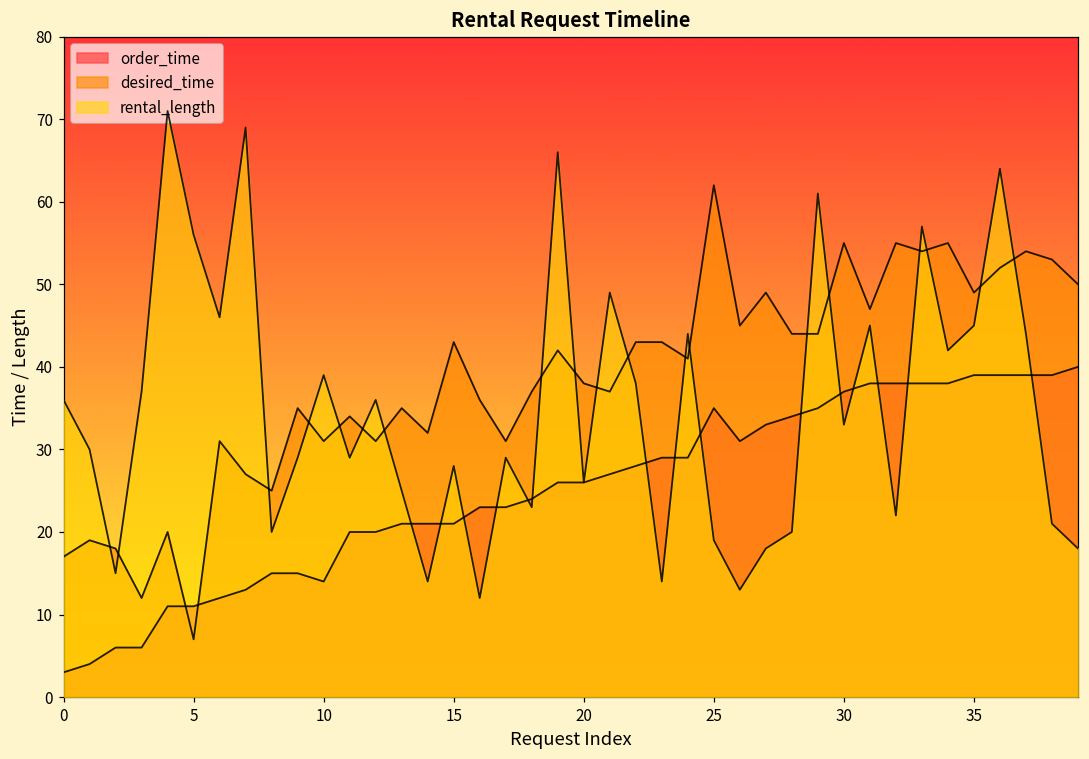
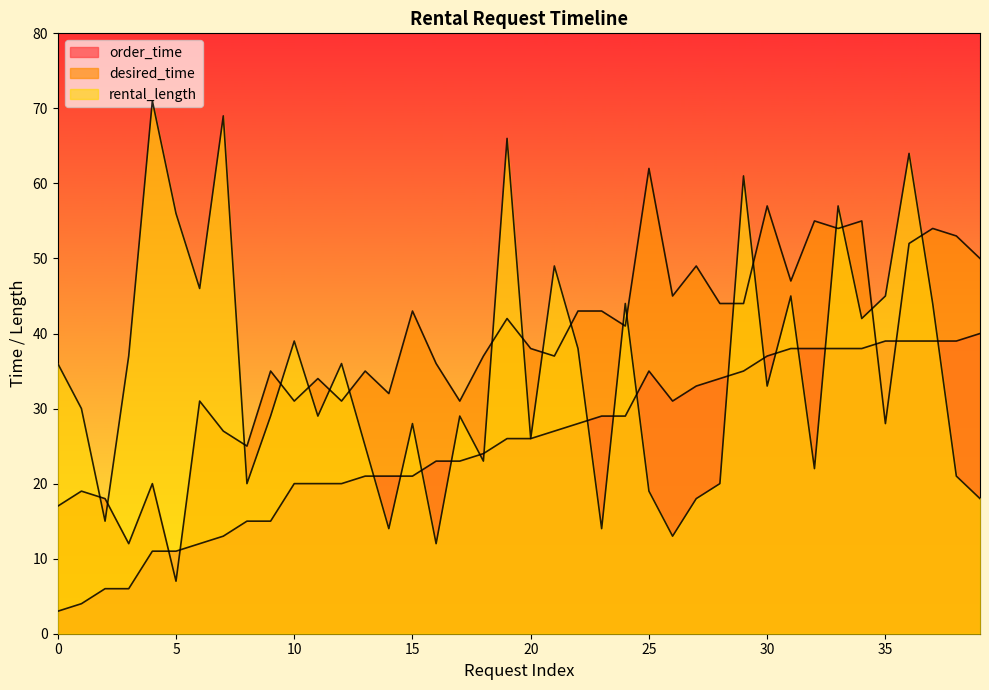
  {
    "order_time": {
      "0": 3,
      "5": 11,
-     "10": 14,
+     "10": 20,
      "15": 21,
      "25": 35,
      "30": 37,
      "35": 39
    },
    "desired_time": {
      "0": 17,
      "5": 7,
      "10": 31,
      "15": 43,
      "20": 38,
      "25": 62,
-     "30": 55,
-     "35": 49
+     "30": 57,
+     "35": 28
    },
    "rental_length": {
      "0": 36,
      "5": 56,
      "10": 39,
      "15": 28,
      "25": 19,
      "30": 33,
      "35": 45
    }
  }
